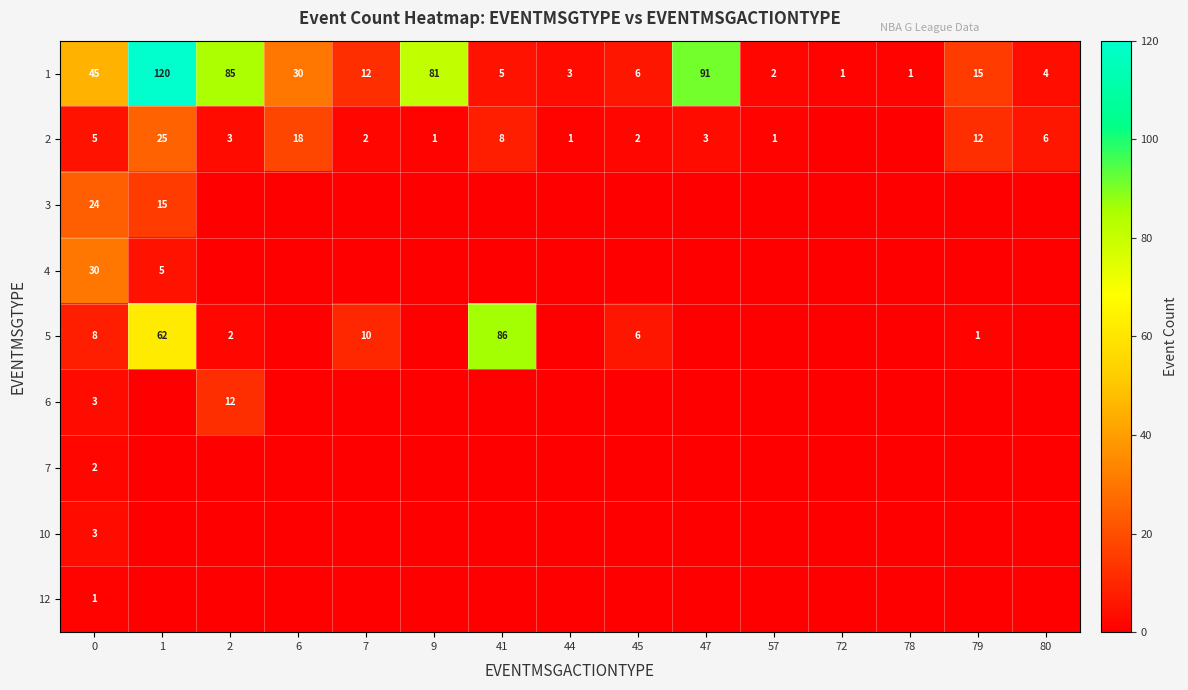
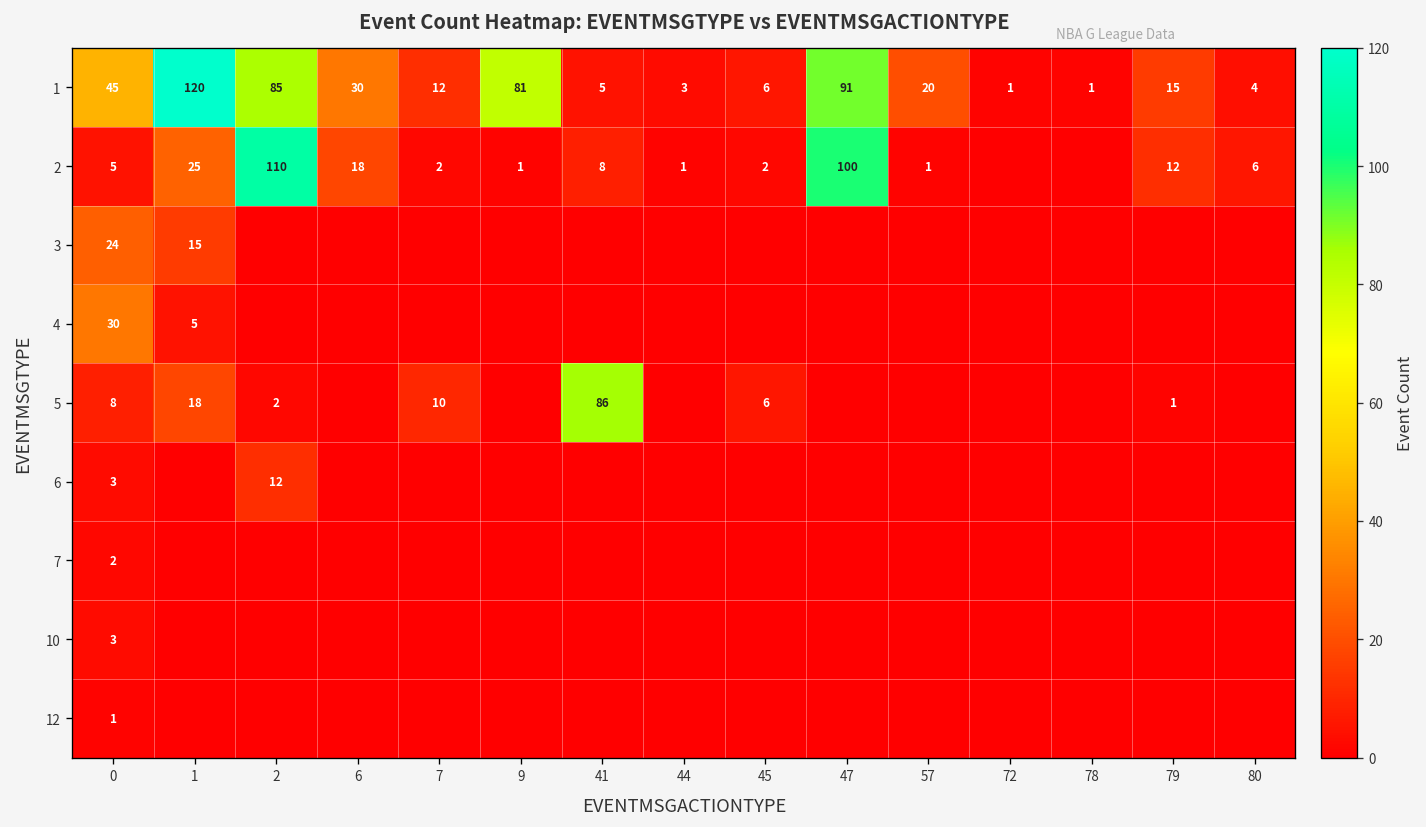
  {
    "1": {
      "0": 45,
      "1": 120,
      "2": 85,
      "6": 30,
      "7": 12,
      "9": 81,
      "41": 5,
      "44": 3,
      "45": 6,
      "47": 91,
-     "57": 2,
+     "57": 20,
      "72": 1,
      "78": 1,
      "79": 15,
      "80": 4
    },
    "2": {
      "0": 5,
      "1": 25,
-     "2": 3,
+     "2": 110,
      "6": 18,
      "7": 2,
      "9": 1,
      "41": 8,
      "44": 1,
      "45": 2,
-     "47": 3,
+     "47": 100,
      "57": 1,
      "79": 12,
      "80": 6
    },
    "3": {
      "0": 24,
      "1": 15
    },
    "4": {
      "0": 30,
      "1": 5
    },
    "5": {
      "0": 8,
-     "1": 62,
+     "1": 18,
      "2": 2,
      "7": 10,
      "41": 86,
      "45": 6,
      "79": 1
    },
    "6": {
      "0": 3,
      "2": 12
    },
    "7": {
      "0": 2
    },
    "10": {
      "0": 3
    },
    "12": {
      "0": 1
    }
  }
